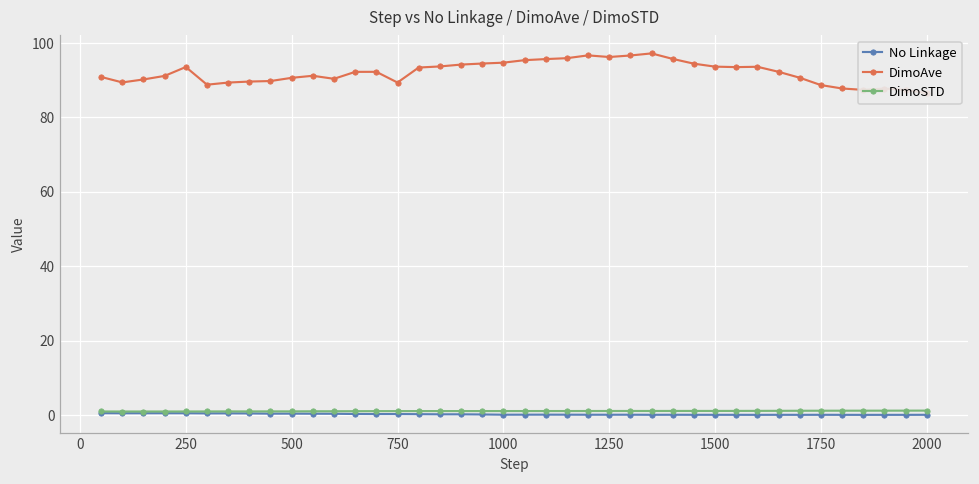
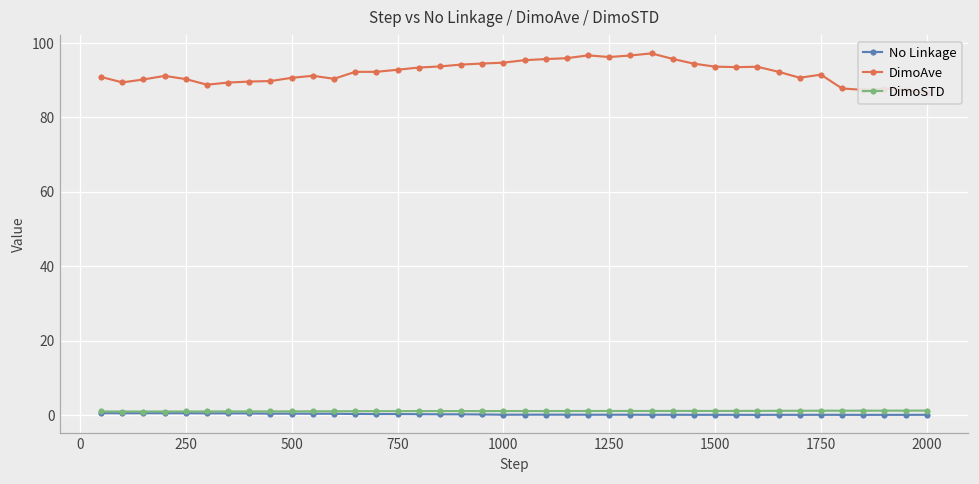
  {
    "No Linkage": {
      "750": 0,
      "1000": 0,
      "1250": 0,
      "1500": 0,
      "1750": 0,
      "2000": 0
    },
    "DimoAve": {
-     "250": 94,
+     "250": 90,
      "500": 91,
-     "750": 89,
+     "750": 93,
      "1000": 95,
      "1250": 96,
      "1500": 94,
-     "1750": 89
+     "1750": 92
    },
    "DimoSTD": {
      "750": 1,
      "1000": 1,
      "1250": 1,
      "1500": 1,
      "1750": 1,
      "2000": 1
    }
  }
